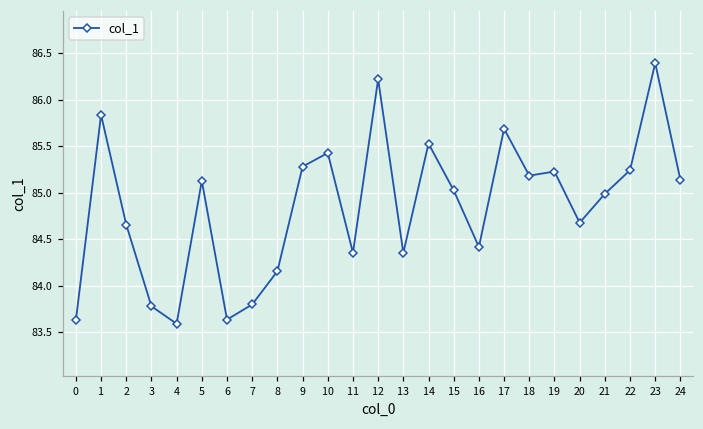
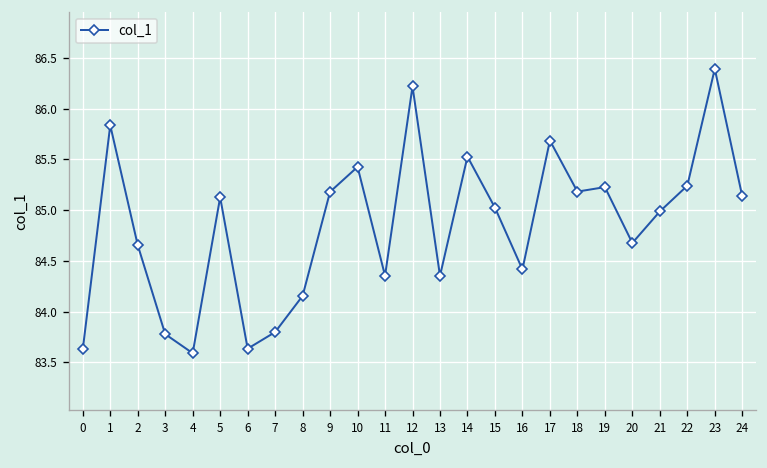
  {
    "0": 83.6,
    "1": 85.8,
    "2": 84.7,
    "3": 83.8,
    "4": 83.6,
    "5": 85.1,
    "6": 83.6,
    "7": 83.8,
    "8": 84.2,
-   "9": 85.3,
+   "9": 85.2,
    "10": 85.4,
    "11": 84.4,
    "12": 86.2,
    "13": 84.4,
    "14": 85.5,
    "15": 85.0,
    "16": 84.4,
    "17": 85.7,
    "18": 85.2,
    "19": 85.2,
    "20": 84.7,
    "21": 85.0,
    "22": 85.2,
    "23": 86.4,
    "24": 85.1
  }
